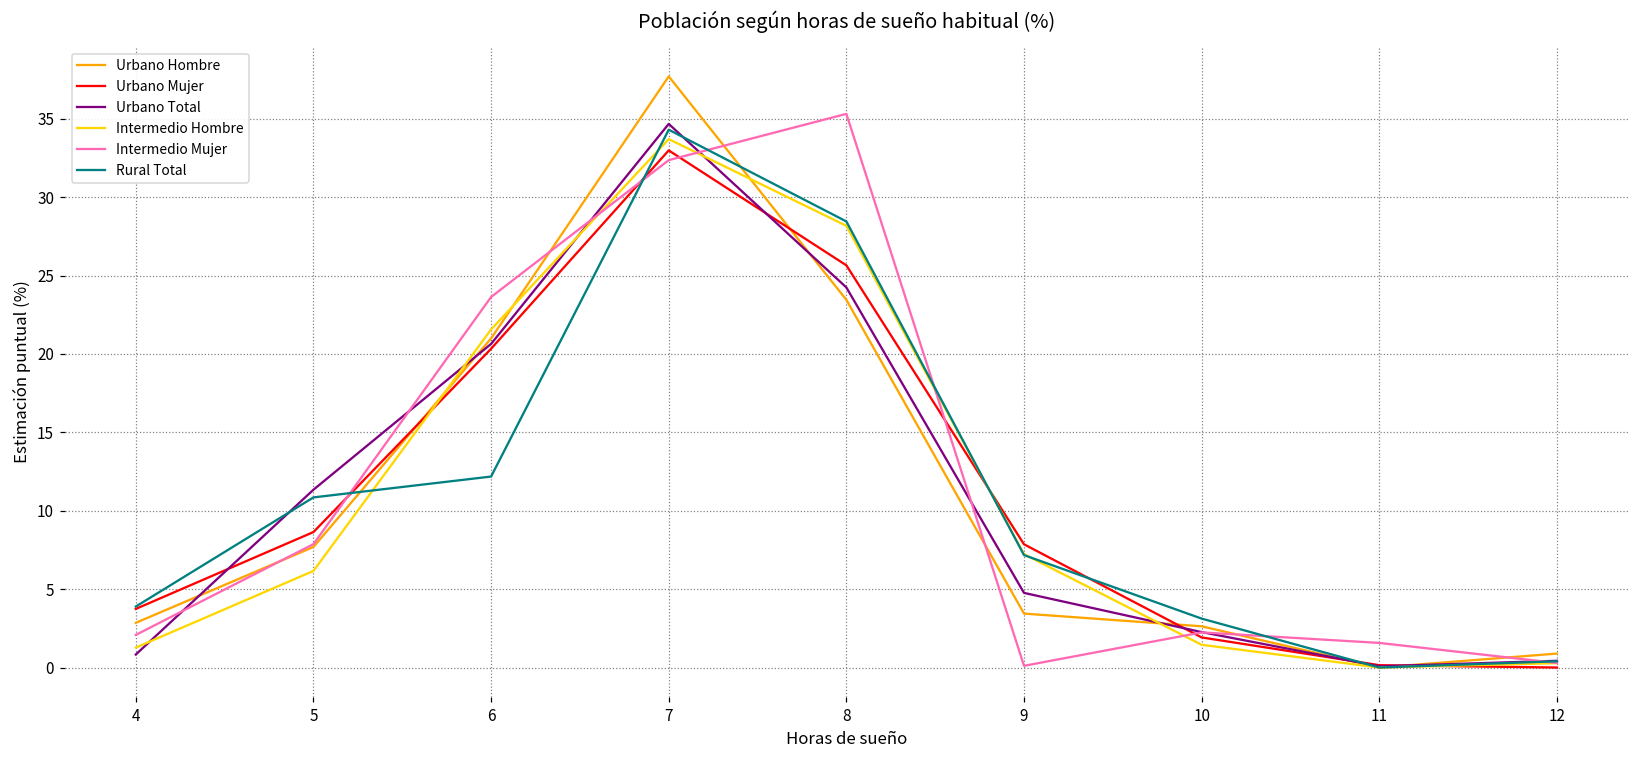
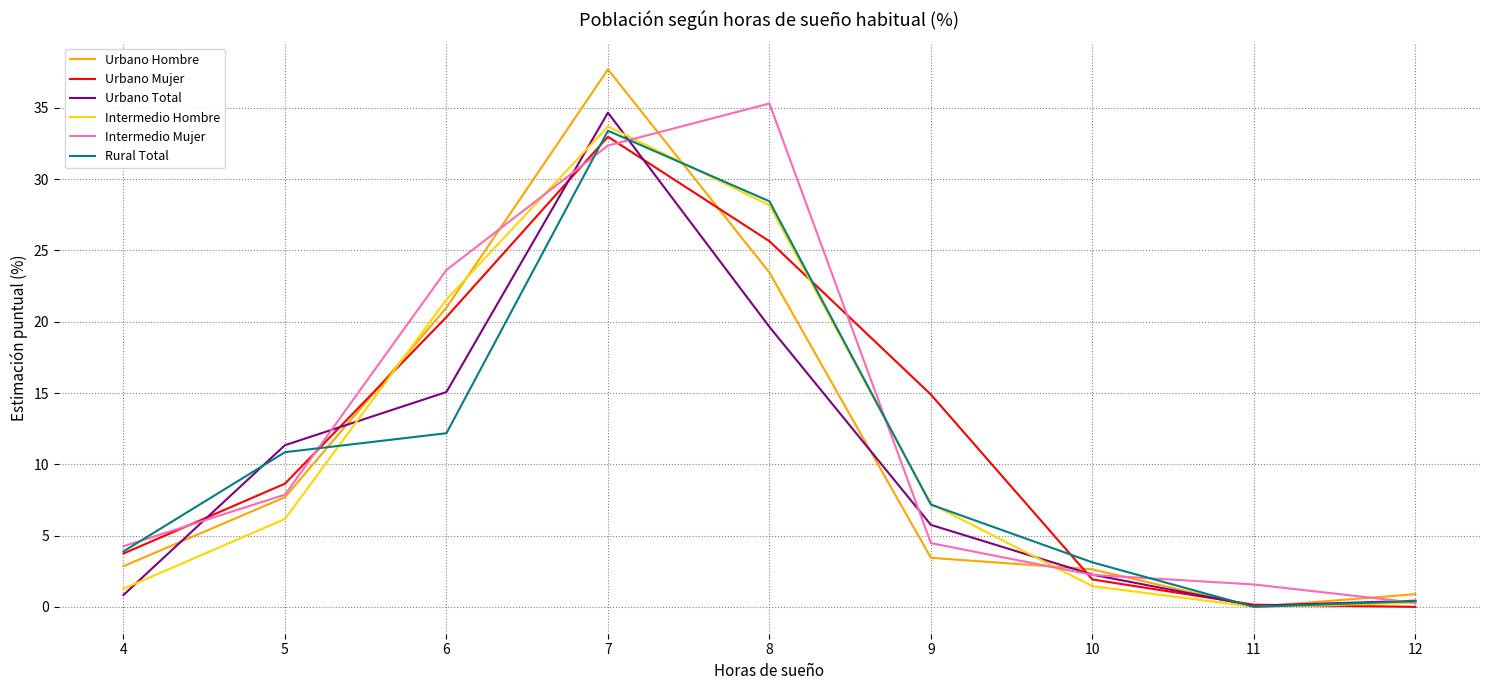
  {
    "Urbano Mujer": {
      "5": 8.6,
      "6": 20.3,
      "7": 33.0,
      "8": 25.7,
-     "9": 7.9,
+     "9": 14.9,
      "10": 1.9,
      "12": 0.0
    },
    "Urbano Total": {
      "4": 0.8,
      "5": 11.3,
-     "6": 20.6,
+     "6": 15.1,
      "7": 34.7,
-     "8": 24.2,
-     "9": 4.8
+     "8": 19.6,
+     "9": 5.8
    },
    "Intermedio Mujer": {
-     "4": 2.1,
+     "4": 4.3,
      "6": 23.6,
      "7": 32.4,
      "8": 35.3,
-     "9": 0.1,
+     "9": 4.5,
      "11": 1.6
    },
    "Rural Total": {
      "5": 10.9,
      "6": 12.2,
-     "7": 34.3,
+     "7": 33.4,
      "8": 28.5,
      "10": 3.1
    }
  }
